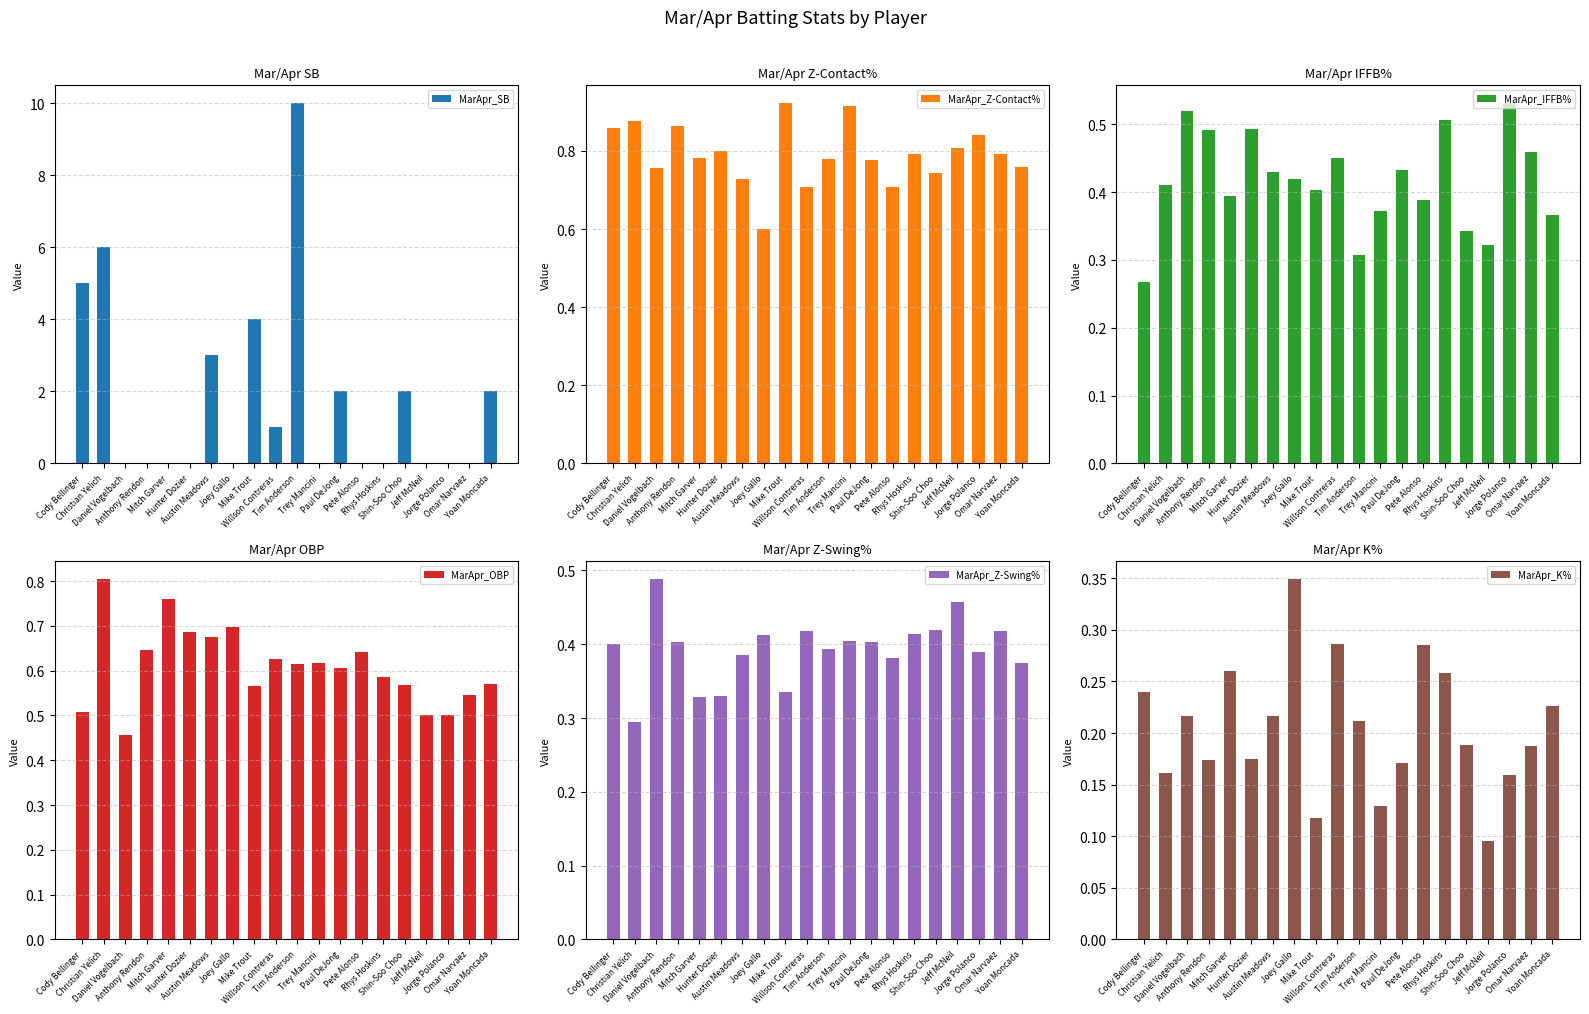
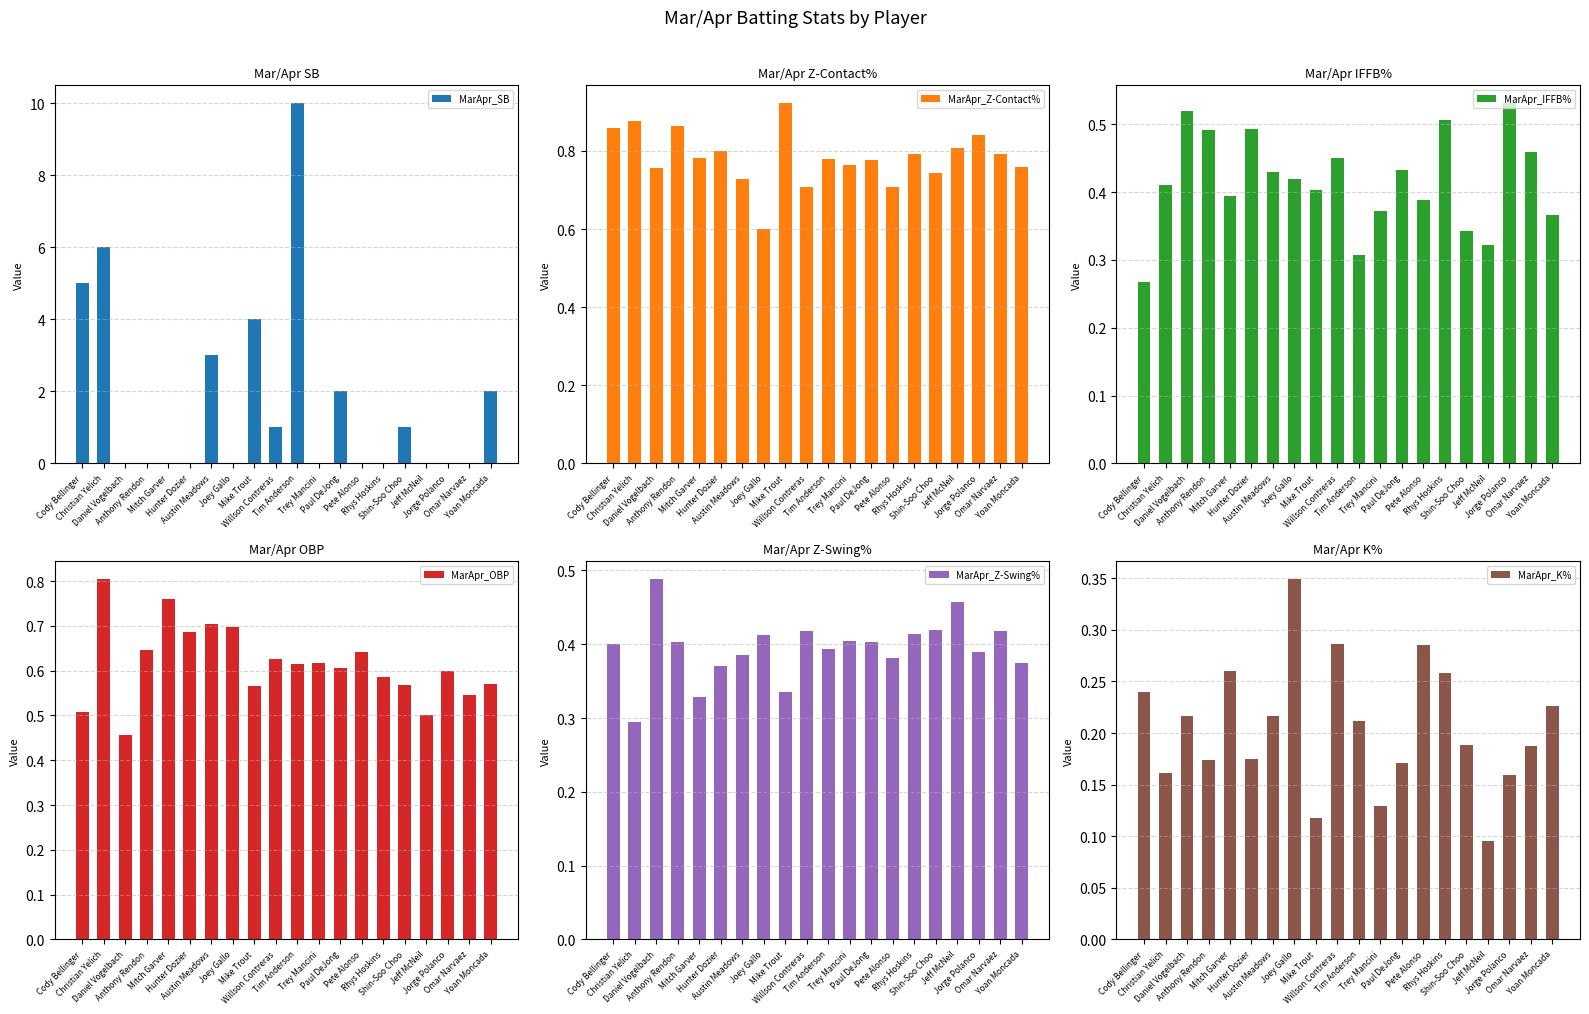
  {
    "Mar/Apr SB": {
      "Cody Bellinger": 5,
      "Christian Yelich": 6,
      "Daniel Vogelbach": 0,
      "Anthony Rendon": 0,
      "Mitch Garver": 0,
      "Hunter Dozier": 0,
      "Austin Meadows": 3,
      "Joey Gallo": 0,
      "Mike Trout": 4,
      "Willson Contreras": 1,
      "Tim Anderson": 10,
      "Trey Mancini": 0,
      "Paul DeJong": 2,
      "Pete Alonso": 0,
      "Rhys Hoskins": 0,
-     "Shin-Soo Choo": 2,
+     "Shin-Soo Choo": 1,
      "Jeff McNeil": 0,
      "Jorge Polanco": 0,
      "Omar Narvaez": 0,
      "Yoan Moncada": 2
    },
    "Mar/Apr Z-Contact%": {
      "Cody Bellinger": 0.86,
      "Christian Yelich": 0.88,
      "Daniel Vogelbach": 0.76,
      "Anthony Rendon": 0.86,
      "Mitch Garver": 0.78,
      "Hunter Dozier": 0.80,
      "Austin Meadows": 0.73,
      "Joey Gallo": 0.60,
      "Mike Trout": 0.92,
      "Willson Contreras": 0.71,
      "Tim Anderson": 0.78,
-     "Trey Mancini": 0.91,
+     "Trey Mancini": 0.76,
      "Paul DeJong": 0.78,
      "Pete Alonso": 0.71,
      "Rhys Hoskins": 0.79,
      "Shin-Soo Choo": 0.74,
      "Jeff McNeil": 0.81,
      "Jorge Polanco": 0.84,
      "Omar Narvaez": 0.79,
      "Yoan Moncada": 0.76
    },
    "Mar/Apr IFFB%": {
      "Cody Bellinger": 0.27,
      "Christian Yelich": 0.41,
      "Daniel Vogelbach": 0.52,
      "Anthony Rendon": 0.49,
      "Mitch Garver": 0.39,
      "Hunter Dozier": 0.49,
      "Austin Meadows": 0.43,
      "Joey Gallo": 0.42,
      "Mike Trout": 0.40,
      "Willson Contreras": 0.45,
      "Tim Anderson": 0.31,
      "Trey Mancini": 0.37,
      "Paul DeJong": 0.43,
      "Pete Alonso": 0.39,
      "Rhys Hoskins": 0.51,
      "Shin-Soo Choo": 0.34,
      "Jeff McNeil": 0.32,
      "Omar Narvaez": 0.46,
      "Yoan Moncada": 0.37
    },
    "Mar/Apr OBP": {
      "Cody Bellinger": 0.51,
      "Christian Yelich": 0.80,
      "Daniel Vogelbach": 0.46,
      "Anthony Rendon": 0.65,
      "Mitch Garver": 0.76,
      "Hunter Dozier": 0.69,
-     "Austin Meadows": 0.68,
+     "Austin Meadows": 0.70,
      "Joey Gallo": 0.70,
      "Mike Trout": 0.57,
      "Willson Contreras": 0.63,
      "Tim Anderson": 0.62,
      "Trey Mancini": 0.62,
      "Paul DeJong": 0.61,
      "Pete Alonso": 0.64,
      "Rhys Hoskins": 0.59,
      "Shin-Soo Choo": 0.57,
      "Jeff McNeil": 0.50,
-     "Jorge Polanco": 0.5,
+     "Jorge Polanco": 0.6,
      "Omar Narvaez": 0.55,
      "Yoan Moncada": 0.57
    },
    "Mar/Apr Z-Swing%": {
      "Cody Bellinger": 0.40,
      "Christian Yelich": 0.29,
      "Daniel Vogelbach": 0.49,
      "Anthony Rendon": 0.40,
      "Mitch Garver": 0.33,
-     "Hunter Dozier": 0.33,
+     "Hunter Dozier": 0.37,
      "Austin Meadows": 0.39,
      "Joey Gallo": 0.41,
      "Mike Trout": 0.34,
      "Willson Contreras": 0.42,
      "Tim Anderson": 0.39,
      "Trey Mancini": 0.41,
      "Paul DeJong": 0.40,
      "Pete Alonso": 0.38,
      "Rhys Hoskins": 0.41,
      "Shin-Soo Choo": 0.42,
      "Jeff McNeil": 0.46,
      "Jorge Polanco": 0.39,
      "Omar Narvaez": 0.42,
      "Yoan Moncada": 0.37
    },
    "Mar/Apr K%": {
      "Cody Bellinger": 0.240,
      "Christian Yelich": 0.161,
      "Daniel Vogelbach": 0.217,
      "Anthony Rendon": 0.174,
      "Mitch Garver": 0.260,
      "Hunter Dozier": 0.175,
      "Austin Meadows": 0.217,
      "Joey Gallo": 0.349,
      "Mike Trout": 0.118,
      "Willson Contreras": 0.286,
      "Tim Anderson": 0.212,
      "Trey Mancini": 0.129,
      "Paul DeJong": 0.171,
      "Pete Alonso": 0.285,
      "Rhys Hoskins": 0.258,
      "Shin-Soo Choo": 0.188,
      "Jeff McNeil": 0.095,
      "Jorge Polanco": 0.159,
      "Omar Narvaez": 0.187,
      "Yoan Moncada": 0.226
    }
  }
